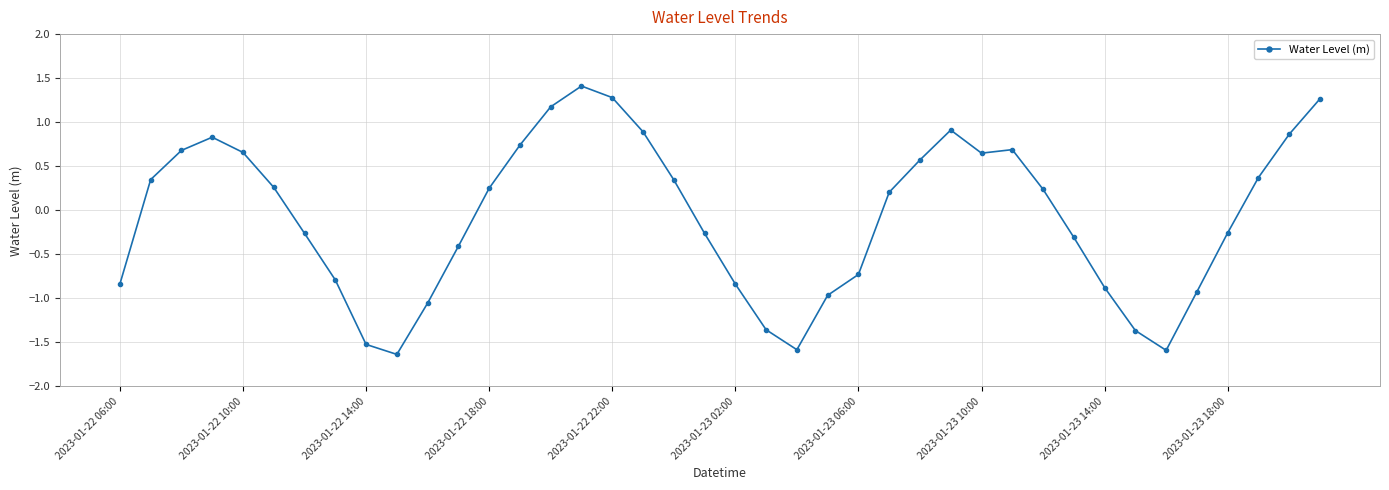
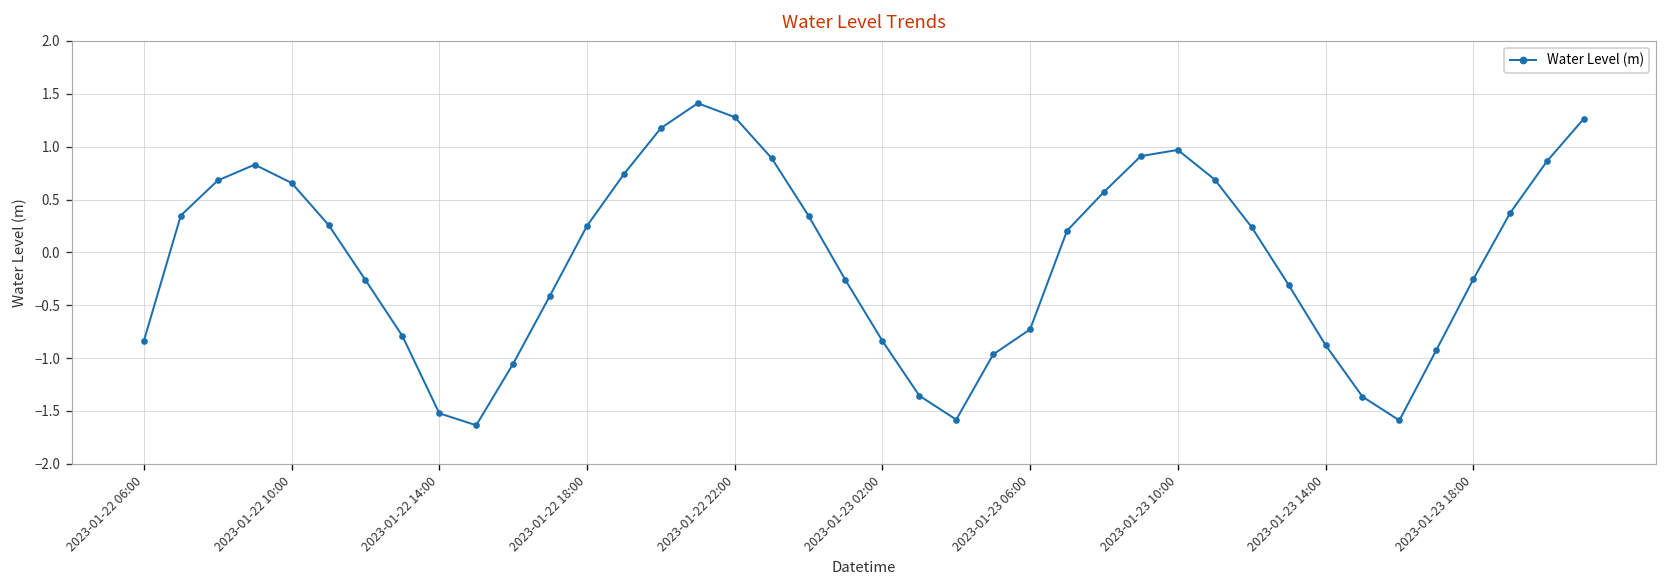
  {
    "2023-01-22 06:00": -0.8,
    "2023-01-22 10:00": 0.7,
    "2023-01-22 14:00": -1.5,
    "2023-01-22 18:00": 0.3,
    "2023-01-22 22:00": 1.3,
    "2023-01-23 02:00": -0.8,
    "2023-01-23 06:00": -0.7,
-   "2023-01-23 10:00": 0.6,
+   "2023-01-23 10:00": 1.0,
    "2023-01-23 14:00": -0.9,
    "2023-01-23 18:00": -0.3
  }
